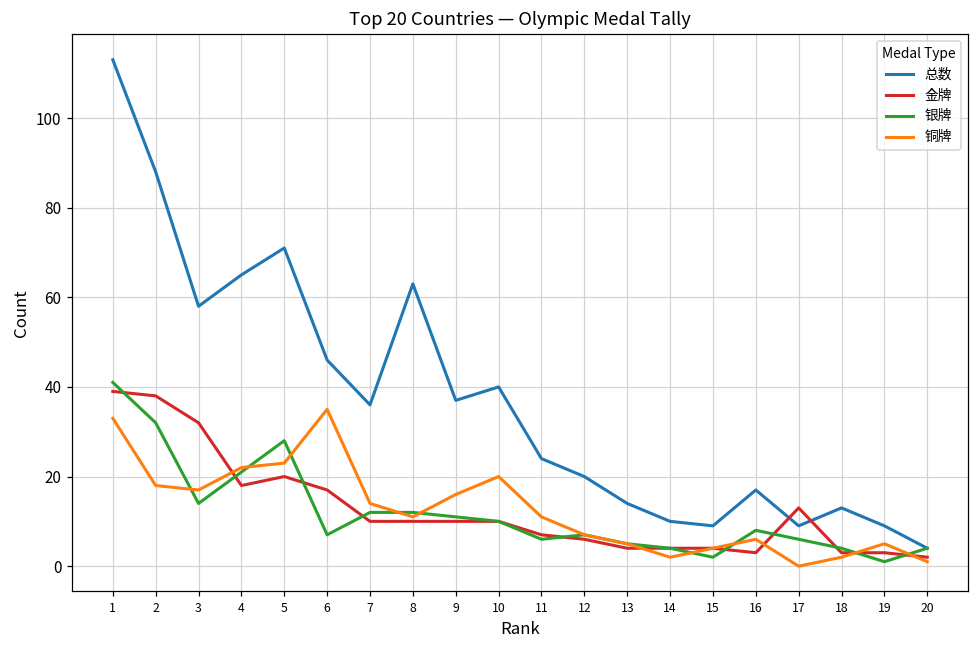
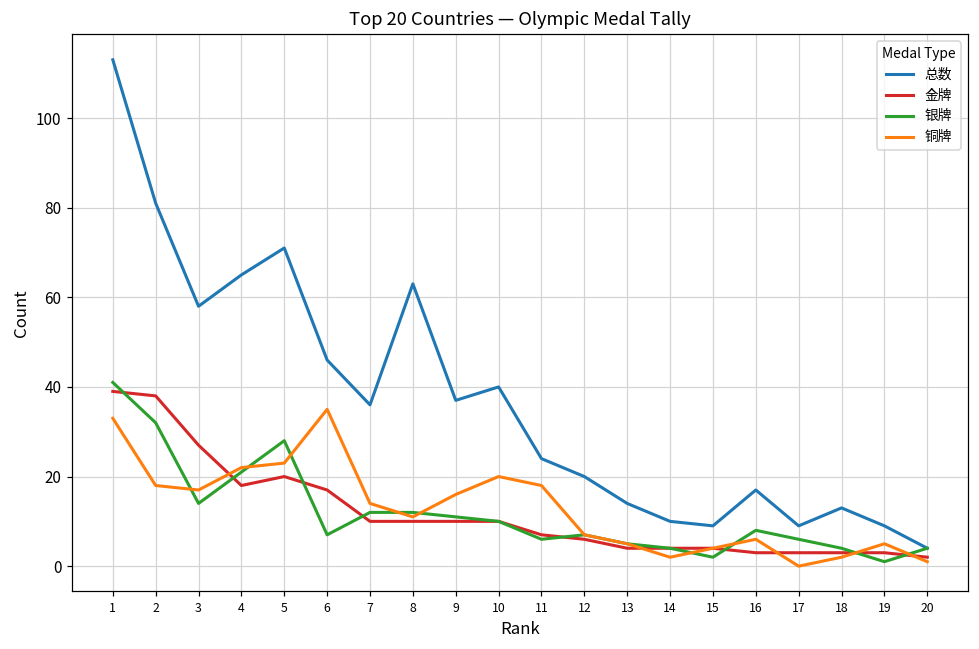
  {
    "总数": {
      "1": 113,
-     "2": 88,
+     "2": 81,
      "3": 58,
      "4": 65,
      "5": 71,
      "6": 46,
      "7": 36,
      "8": 63,
      "9": 37,
      "10": 40,
      "11": 24,
      "12": 20,
      "13": 14,
      "14": 10,
      "15": 9,
      "16": 17,
      "17": 9,
      "18": 13,
      "19": 9
    },
    "金牌": {
      "1": 39,
      "2": 38,
-     "3": 32,
+     "3": 27,
      "4": 18,
      "5": 20,
      "6": 17,
      "7": 10,
      "8": 10,
      "9": 10,
      "11": 7,
      "12": 6,
      "13": 4,
      "16": 3,
-     "17": 13,
+     "17": 3,
      "18": 3,
      "19": 3,
      "20": 2
    },
    "银牌": {
      "1": 41,
      "2": 32,
      "3": 14,
      "4": 21,
      "5": 28,
      "6": 7,
      "7": 12,
      "8": 12,
      "9": 11,
      "11": 6,
      "15": 2,
      "16": 8,
      "17": 6,
      "18": 4,
      "19": 1
    },
    "铜牌": {
      "1": 33,
      "2": 18,
      "3": 17,
      "4": 22,
      "5": 23,
      "6": 35,
      "7": 14,
      "8": 11,
      "9": 16,
      "10": 20,
-     "11": 11,
+     "11": 18,
      "14": 2,
      "16": 6,
      "17": 0,
      "18": 2,
      "19": 5,
      "20": 1
    }
  }
